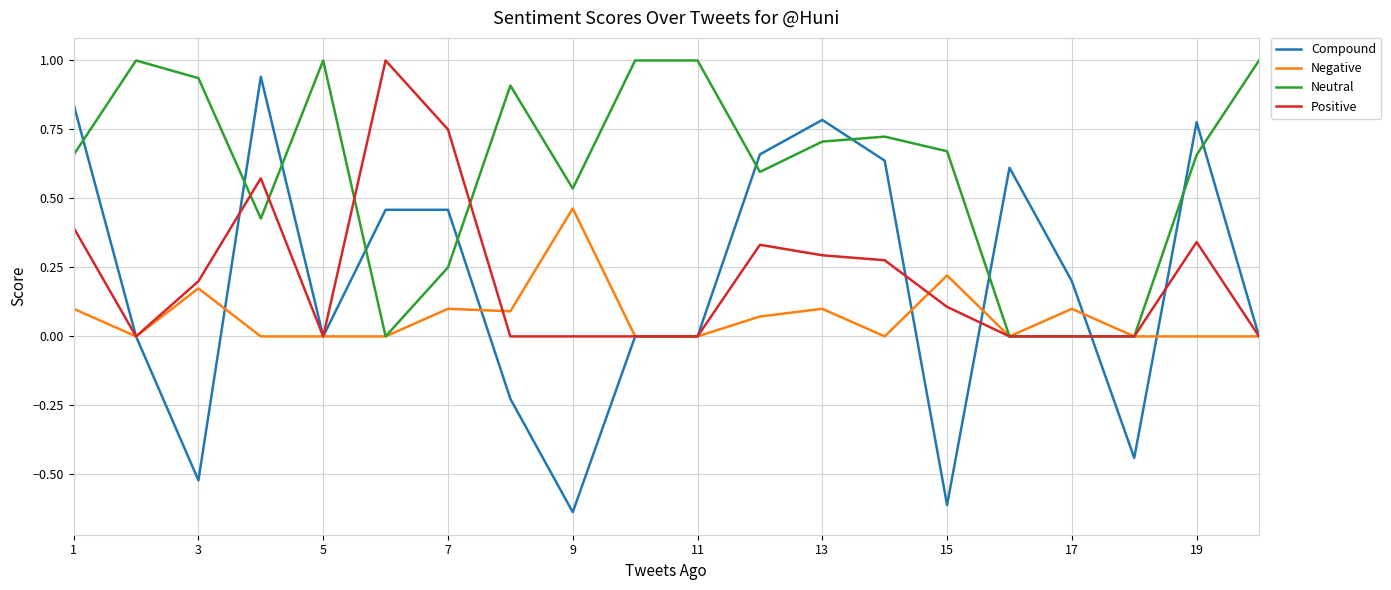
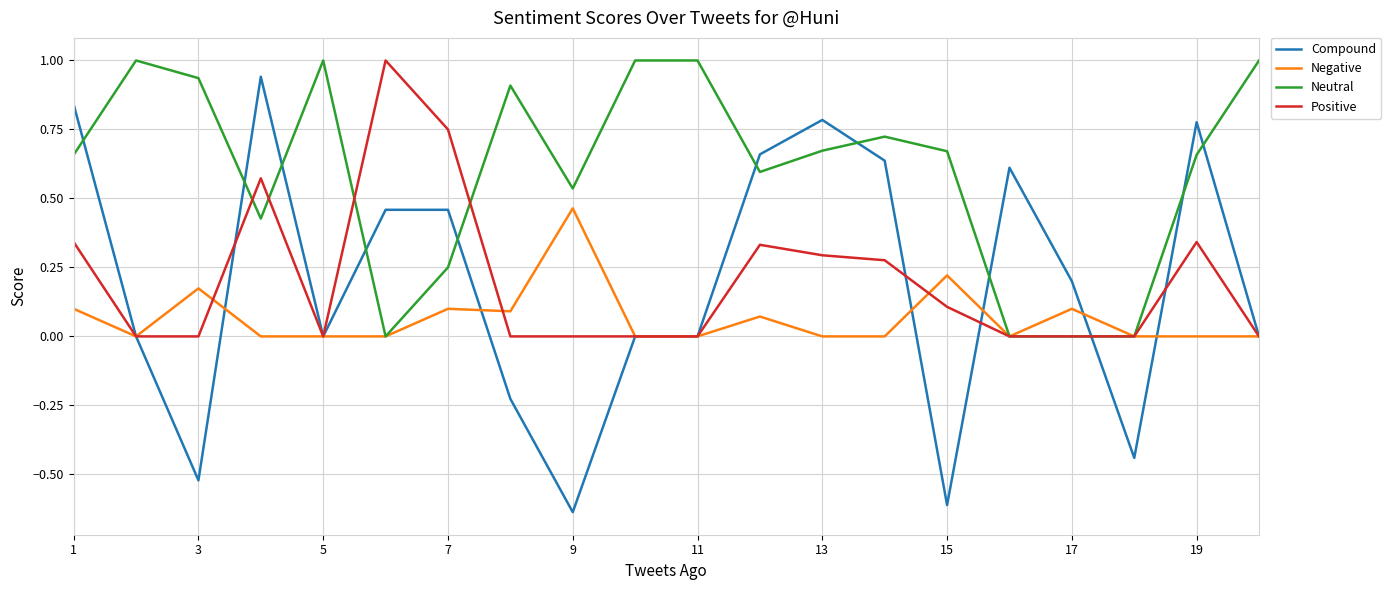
  {
    "Compound": {
      "1": 0.84,
      "3": -0.52,
      "7": 0.46,
      "9": -0.64,
      "13": 0.78,
      "15": -0.61,
      "17": 0.20,
      "19": 0.78
    },
    "Negative": {
      "1": 0.1,
      "3": 0.17,
      "7": 0.1,
      "9": 0.46,
-     "13": 0.1,
+     "13": 0.0,
      "15": 0.22,
      "17": 0.1,
      "19": 0.0
    },
    "Neutral": {
      "1": 0.66,
      "3": 0.94,
      "5": 1.00,
      "7": 0.25,
      "9": 0.54,
      "11": 1.00,
-     "13": 0.71,
+     "13": 0.67,
      "15": 0.67,
      "19": 0.66
    },
    "Positive": {
-     "1": 0.39,
-     "3": 0.2,
+     "1": 0.34,
+     "3": 0.0,
      "7": 0.75,
      "9": 0.00,
      "13": 0.29,
      "15": 0.11,
      "19": 0.34
    }
  }
